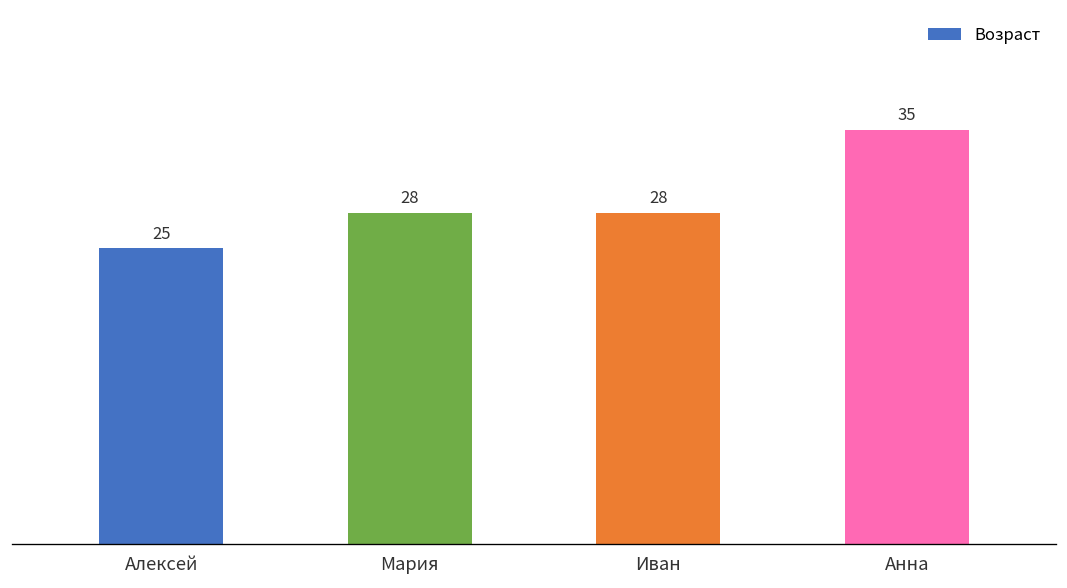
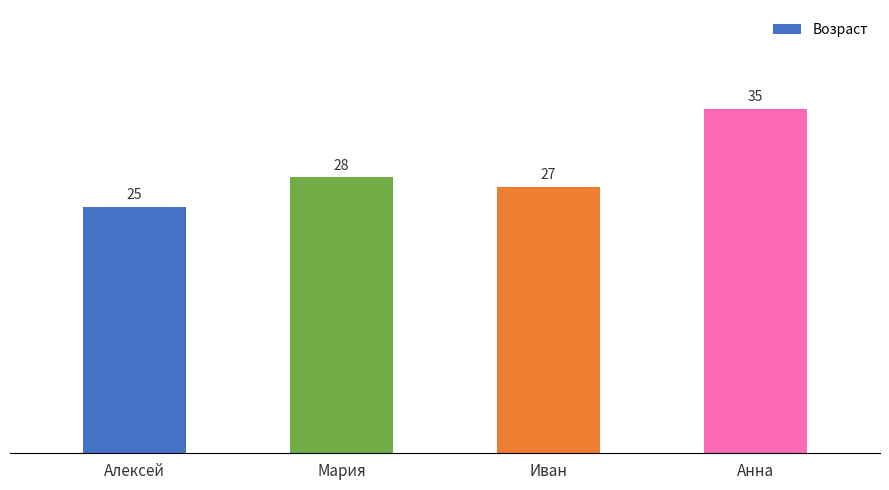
  {
    "Алексей": 25,
    "Мария": 28,
-   "Иван": 28,
+   "Иван": 27,
    "Анна": 35
  }
